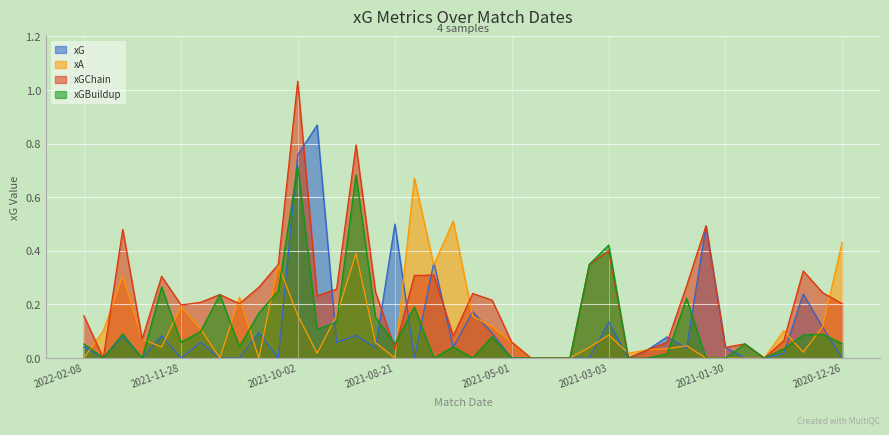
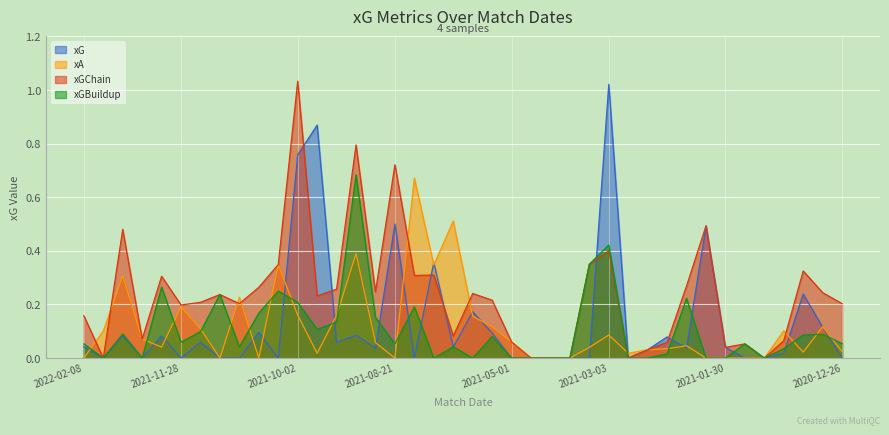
  {
    "xG": {
      "2022-02-08": 0.04,
      "2021-11-28": 0.00,
      "2021-10-02": 0.76,
      "2021-08-21": 0.50,
-     "2021-03-03": 0.14,
+     "2021-03-03": 1.02,
      "2020-12-26": 0.00
    },
    "xA": {
      "2022-02-08": 0.00,
      "2021-10-02": 0.16,
      "2021-08-21": 0.00,
      "2021-03-03": 0.09,
-     "2020-12-26": 0.43
+     "2020-12-26": 0.02
    },
    "xGChain": {
      "2022-02-08": 0.16,
      "2021-10-02": 1.03,
-     "2021-08-21": 0.04,
+     "2021-08-21": 0.72,
      "2021-03-03": 0.40,
      "2020-12-26": 0.20
    },
    "xGBuildup": {
      "2022-02-08": 0.05,
      "2021-11-28": 0.06,
-     "2021-10-02": 0.72,
+     "2021-10-02": 0.21,
      "2021-08-21": 0.05,
      "2021-03-03": 0.42,
      "2020-12-26": 0.05
    }
  }
